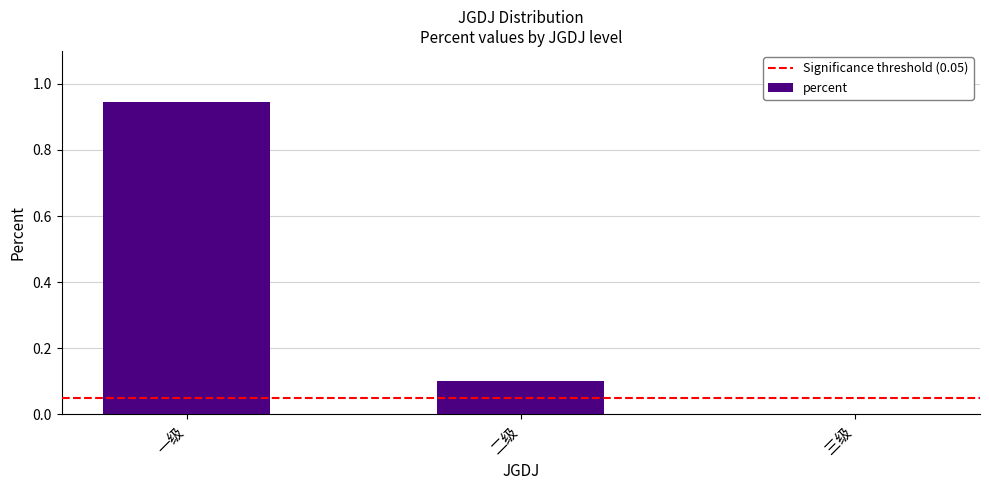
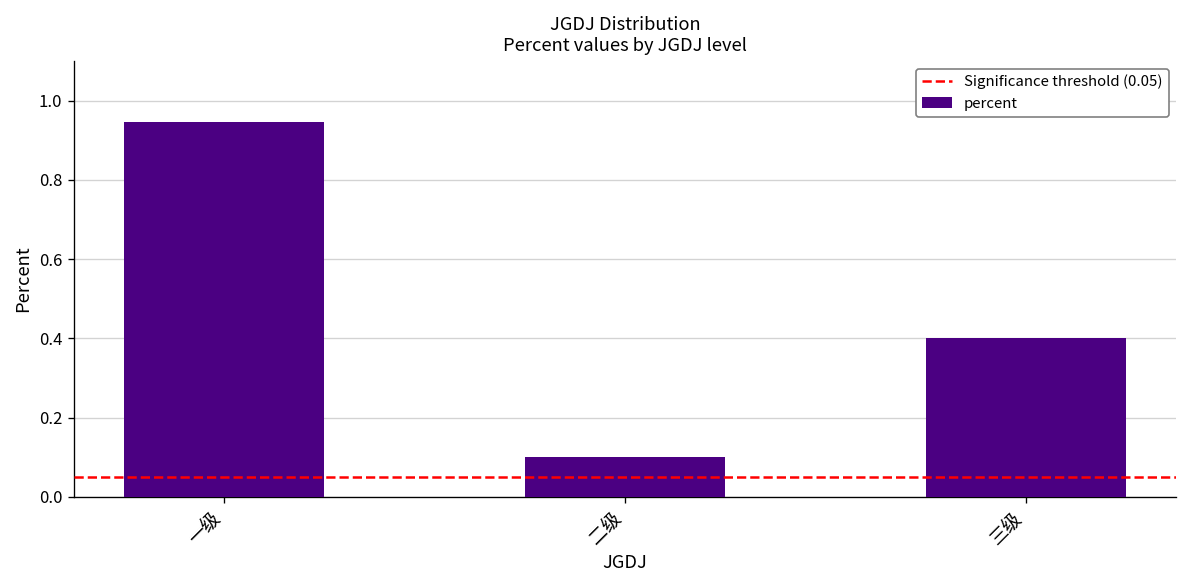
  {
    "一级": 0.95,
    "二级": 0.1,
-   "三级": 0.0
+   "三级": 0.4
  }
